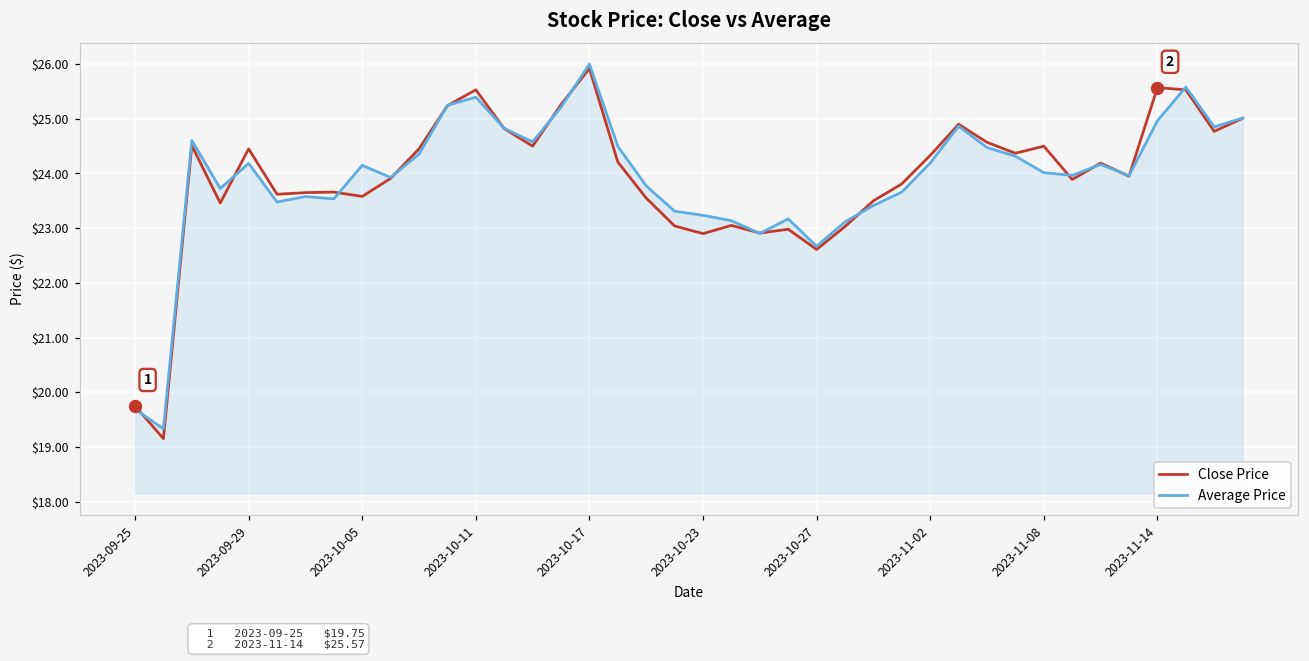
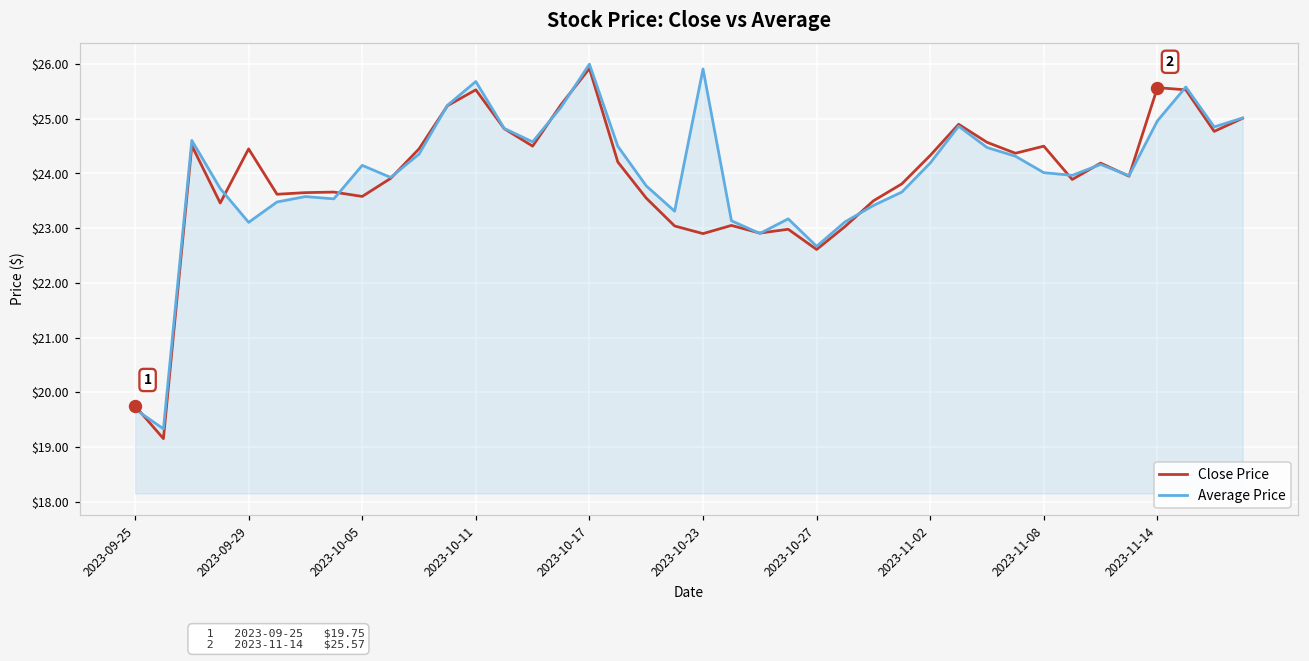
  {
    "Average Price": {
      "2023-09-25": "$19.7",
-     "2023-09-29": "$24.2",
+     "2023-09-29": "$23.1",
      "2023-10-05": "$24.1",
-     "2023-10-11": "$25.4",
+     "2023-10-11": "$25.7",
      "2023-10-17": "$26.0",
-     "2023-10-23": "$23.2",
+     "2023-10-23": "$25.9",
      "2023-10-27": "$22.7",
      "2023-11-02": "$24.2",
      "2023-11-08": "$24.0",
      "2023-11-14": "$25.0"
    }
  }
